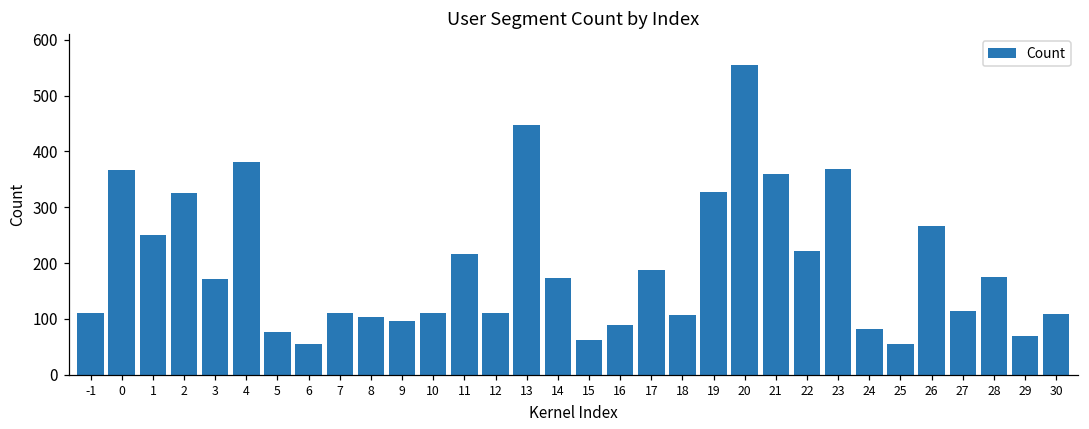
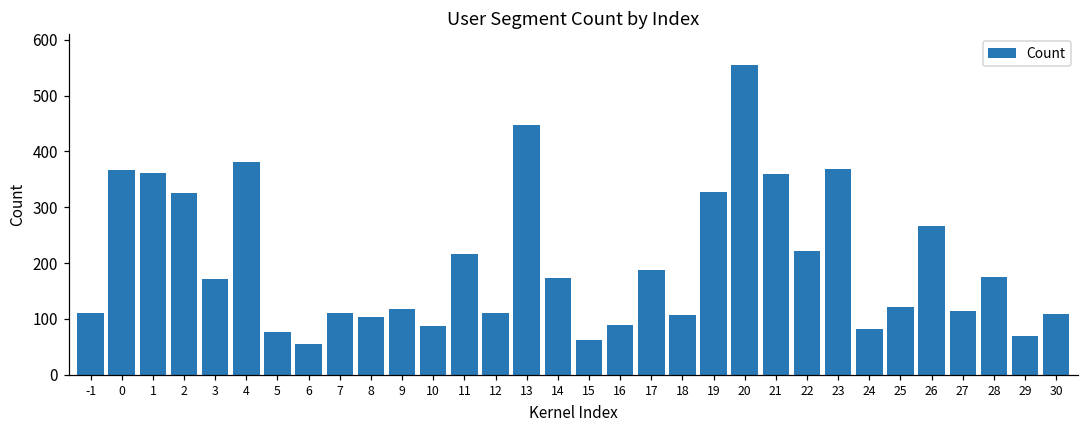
  {
    "-1": 110,
    "0": 370,
-   "1": 250,
+   "1": 360,
    "2": 330,
    "3": 170,
    "4": 380,
    "5": 80,
    "6": 60,
    "7": 110,
    "8": 100,
-   "9": 100,
-   "10": 110,
+   "9": 120,
+   "10": 90,
    "11": 220,
    "12": 110,
    "13": 450,
    "14": 170,
    "15": 60,
    "16": 90,
    "17": 190,
    "18": 110,
    "19": 330,
    "20": 550,
    "21": 360,
    "22": 220,
    "23": 370,
    "24": 80,
-   "25": 60,
+   "25": 120,
    "26": 270,
    "27": 120,
    "28": 180,
    "29": 70,
    "30": 110
  }
